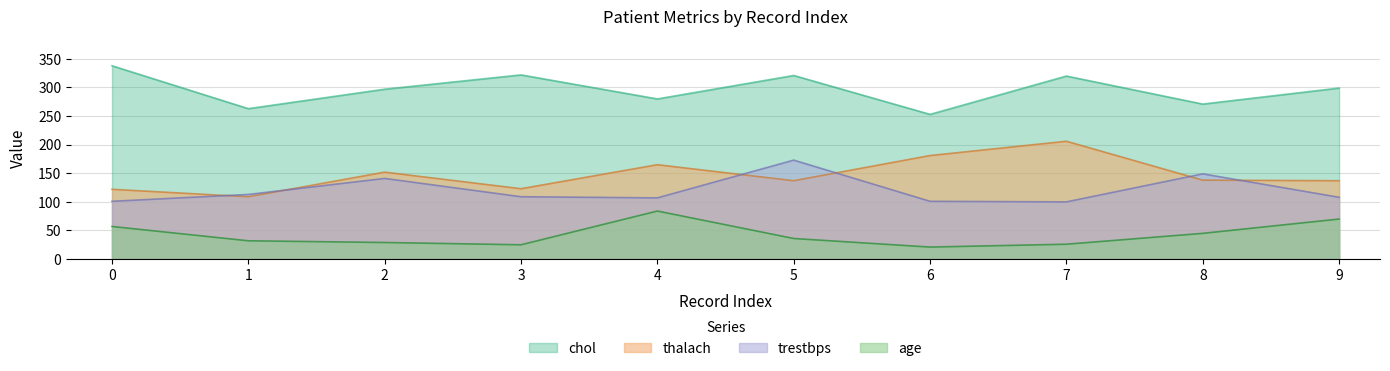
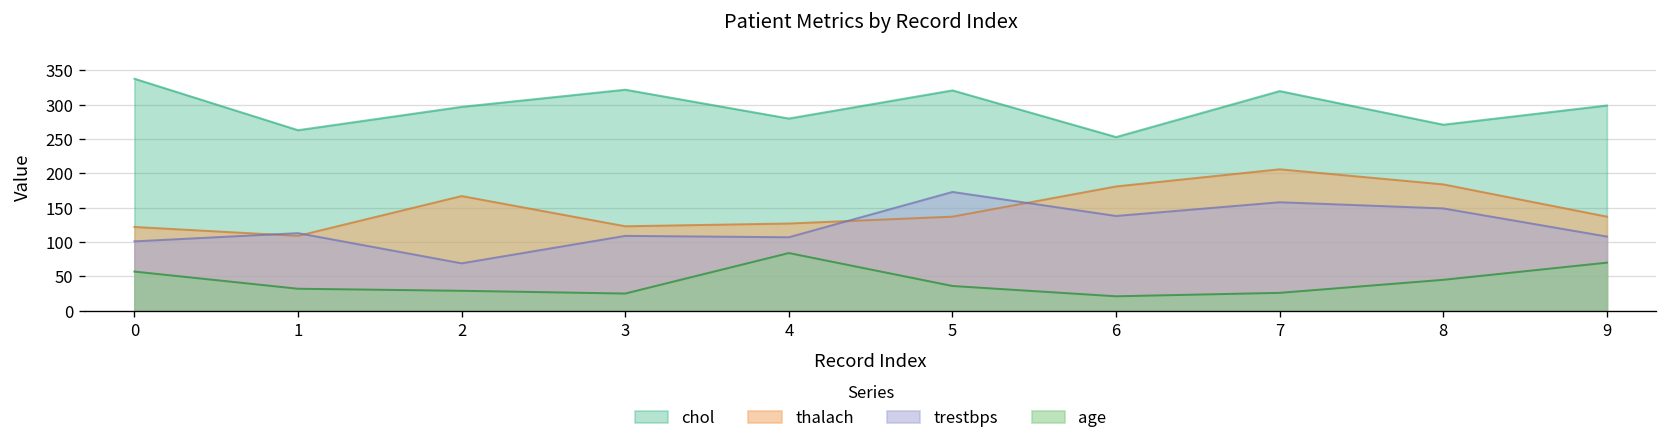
  {
    "thalach": {
      "0": 120,
-     "2": 150,
+     "2": 170,
      "3": 120,
-     "4": 170,
+     "4": 130,
      "5": 140,
      "6": 180,
      "7": 210,
-     "8": 140,
+     "8": 180,
      "9": 140
    },
    "trestbps": {
      "0": 100,
-     "2": 140,
+     "2": 70,
      "3": 110,
      "4": 110,
      "5": 170,
-     "6": 100,
-     "7": 100,
+     "6": 140,
+     "7": 160,
      "8": 150,
      "9": 110
    }
  }
